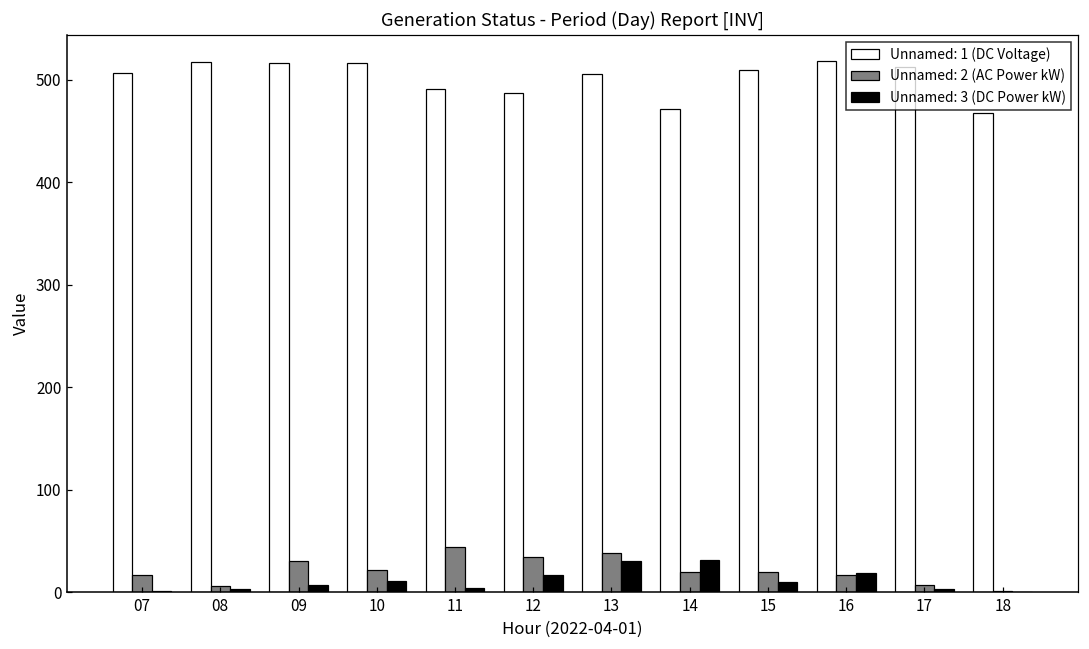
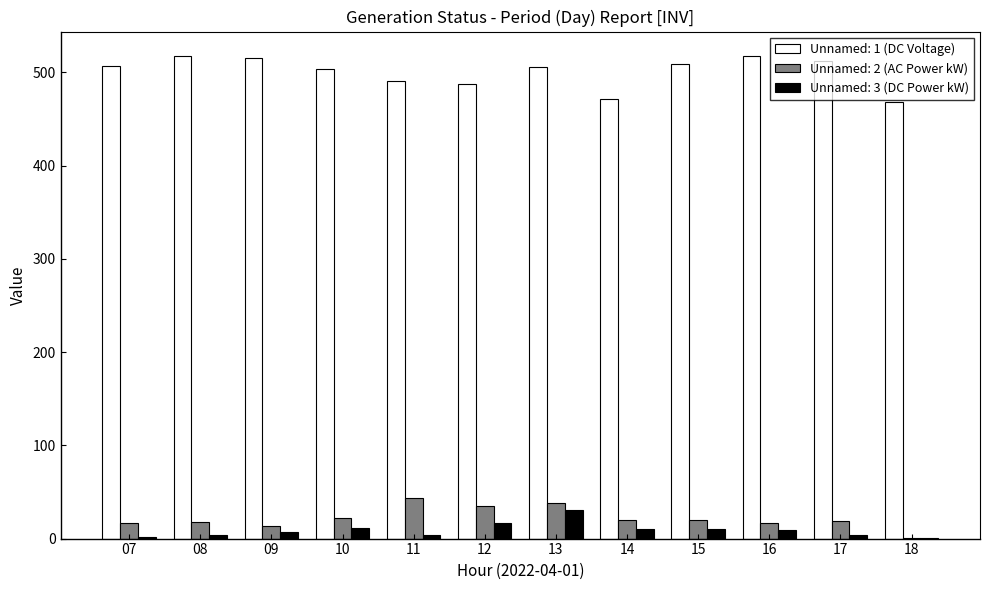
  {
    "Unnamed: 1 (DC Voltage)": {
      "07": 510,
      "08": 520,
      "09": 520,
-     "10": 520,
+     "10": 500,
      "11": 490,
      "12": 490,
      "13": 510,
      "14": 470,
      "15": 510,
      "16": 520,
      "18": 470
    },
    "Unnamed: 2 (AC Power kW)": {
      "07": 20,
-     "08": 10,
-     "09": 30,
+     "08": 20,
+     "09": 10,
      "10": 20,
      "11": 40,
      "12": 30,
      "13": 40,
      "14": 20,
      "15": 20,
      "16": 20,
-     "17": 10
+     "17": 20
    },
    "Unnamed: 3 (DC Power kW)": {
      "08": 0,
      "09": 10,
      "10": 10,
      "11": 0,
      "12": 20,
      "13": 30,
-     "14": 30,
+     "14": 10,
      "15": 10,
-     "16": 20,
+     "16": 10,
      "17": 0
    }
  }
